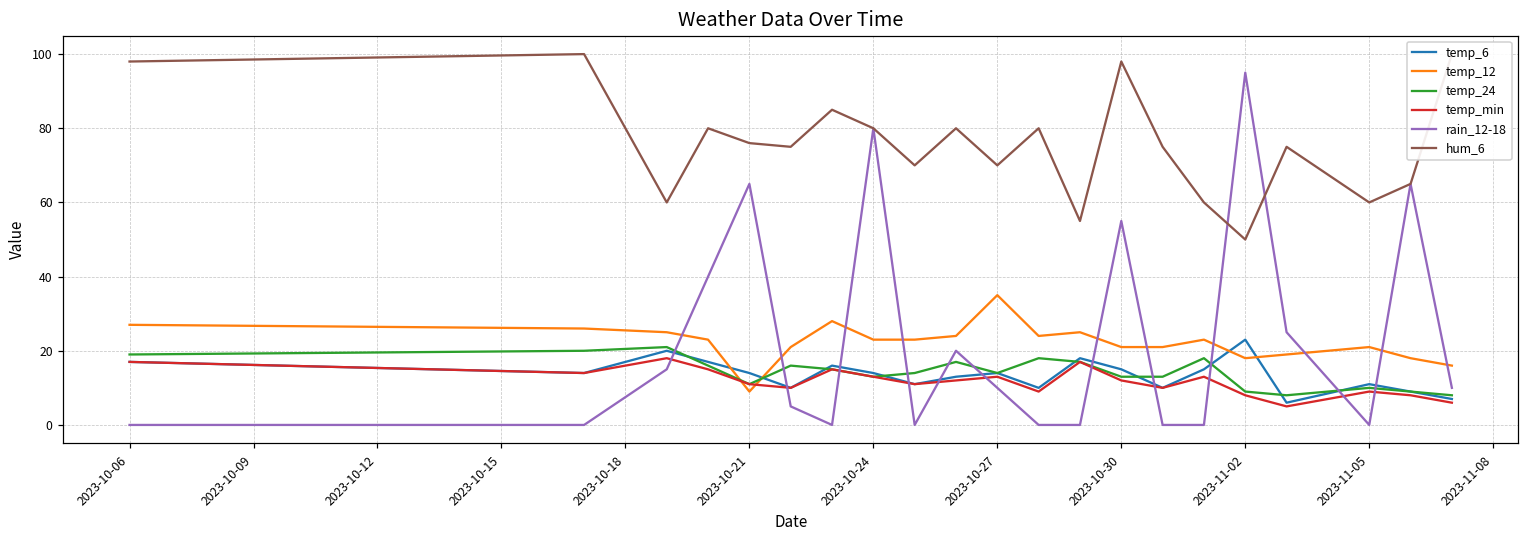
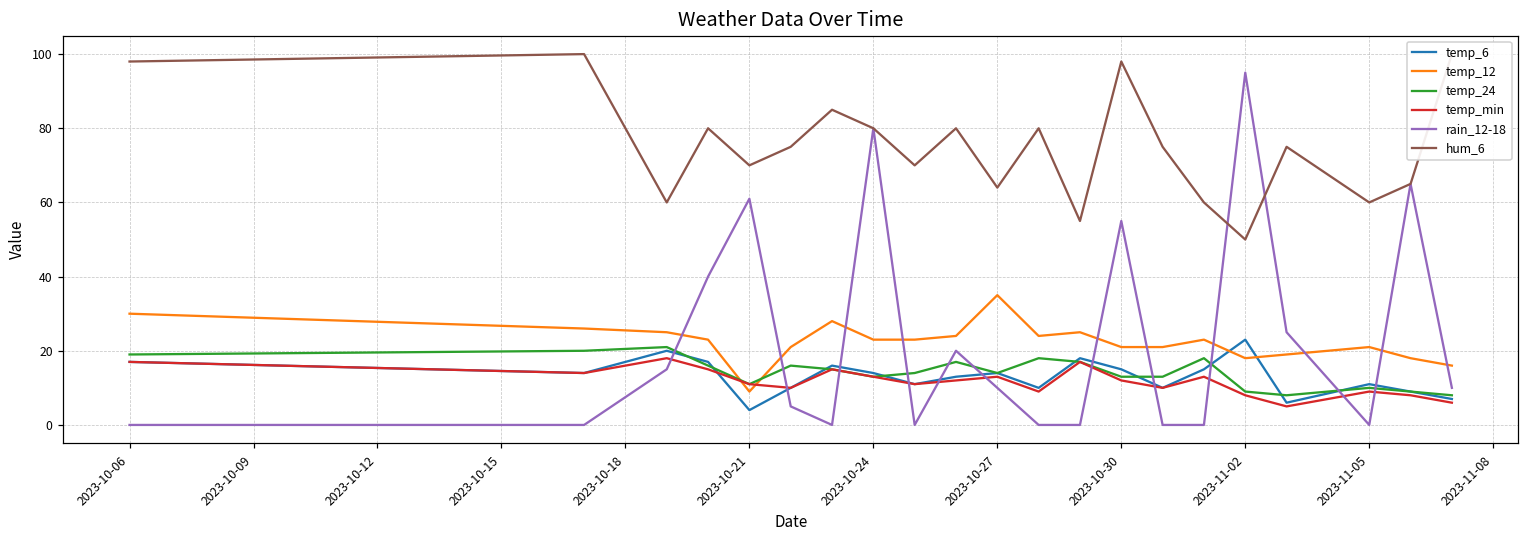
  {
    "temp_6": {
-     "2023-10-21": 14,
+     "2023-10-21": 4,
      "2023-10-24": 14,
      "2023-10-30": 15,
      "2023-11-02": 23,
      "2023-11-05": 11
    },
    "temp_12": {
-     "2023-10-06": 27,
+     "2023-10-06": 30,
      "2023-10-21": 9,
      "2023-10-24": 23,
      "2023-10-27": 35,
      "2023-10-30": 21,
      "2023-11-02": 18,
      "2023-11-05": 21
    },
    "temp_24": {
      "2023-10-06": 19,
      "2023-10-30": 13,
      "2023-11-02": 9,
      "2023-11-05": 10
    },
    "temp_min": {
      "2023-10-27": 13,
      "2023-10-30": 12,
      "2023-11-02": 8,
      "2023-11-05": 9
    },
    "rain_12-18": {
      "2023-10-06": 0,
-     "2023-10-21": 65,
+     "2023-10-21": 61,
      "2023-10-27": 10,
      "2023-10-30": 55,
      "2023-11-02": 95,
      "2023-11-05": 0
    },
    "hum_6": {
      "2023-10-06": 98,
-     "2023-10-21": 76,
-     "2023-10-27": 70,
+     "2023-10-21": 70,
+     "2023-10-27": 64,
      "2023-10-30": 98,
      "2023-11-02": 50,
      "2023-11-05": 60
    }
  }
